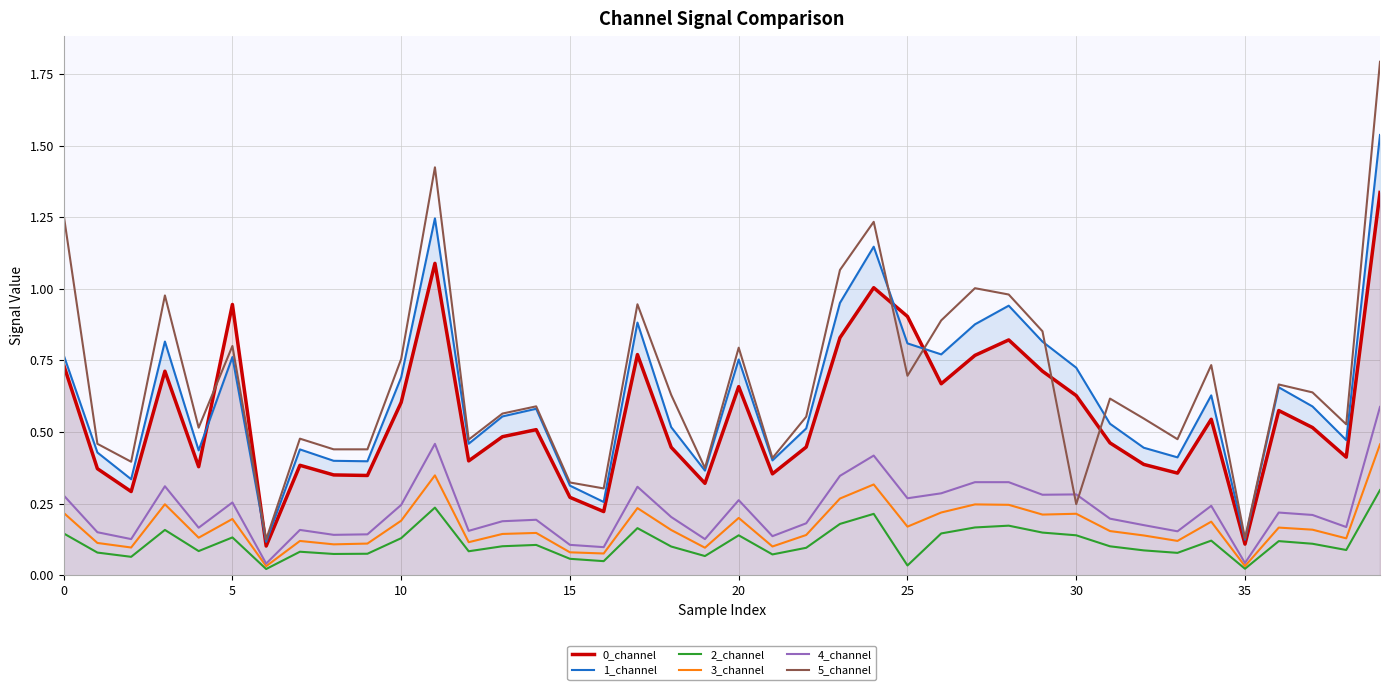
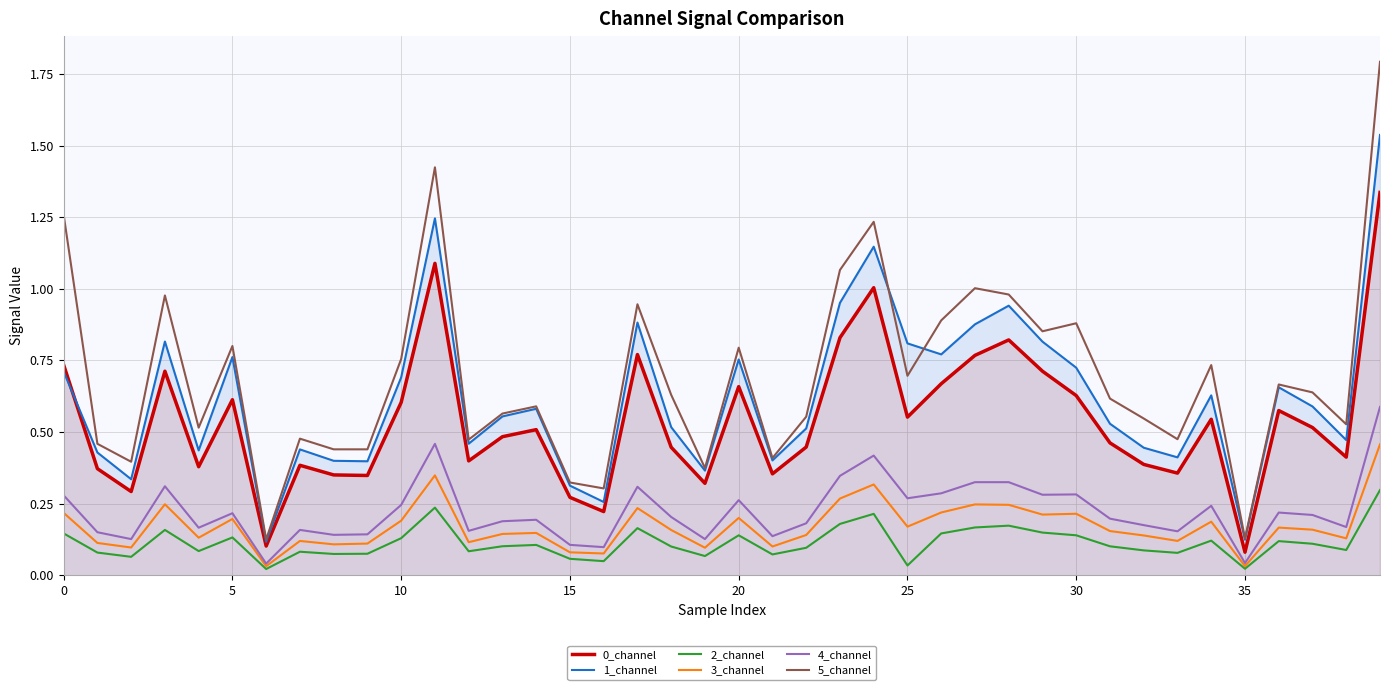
  {
    "0_channel": {
      "0": 0.73,
-     "5": 0.95,
+     "5": 0.61,
      "10": 0.60,
      "15": 0.27,
      "20": 0.66,
-     "25": 0.90,
+     "25": 0.55,
      "30": 0.63,
-     "35": 0.11
+     "35": 0.08
    },
    "1_channel": {
-     "0": 0.77,
+     "0": 0.71,
      "5": 0.76,
      "10": 0.69,
      "15": 0.31,
      "20": 0.75,
      "25": 0.81,
      "30": 0.72
    },
    "2_channel": {
      "0": 0.15,
      "5": 0.13,
      "10": 0.13,
      "15": 0.06,
      "20": 0.14,
      "25": 0.03,
      "30": 0.14,
      "35": 0.02
    },
    "3_channel": {
      "0": 0.22,
      "5": 0.20,
      "10": 0.19,
      "15": 0.08,
      "20": 0.20,
      "25": 0.17,
      "30": 0.21,
      "35": 0.03
    },
    "4_channel": {
      "0": 0.28,
-     "5": 0.25,
+     "5": 0.22,
      "10": 0.25,
      "15": 0.11,
      "20": 0.26,
      "25": 0.27,
      "30": 0.28,
      "35": 0.04
    },
    "5_channel": {
      "0": 1.26,
      "5": 0.80,
      "10": 0.75,
      "15": 0.32,
      "20": 0.79,
      "25": 0.70,
-     "30": 0.25
+     "30": 0.88
    }
  }
